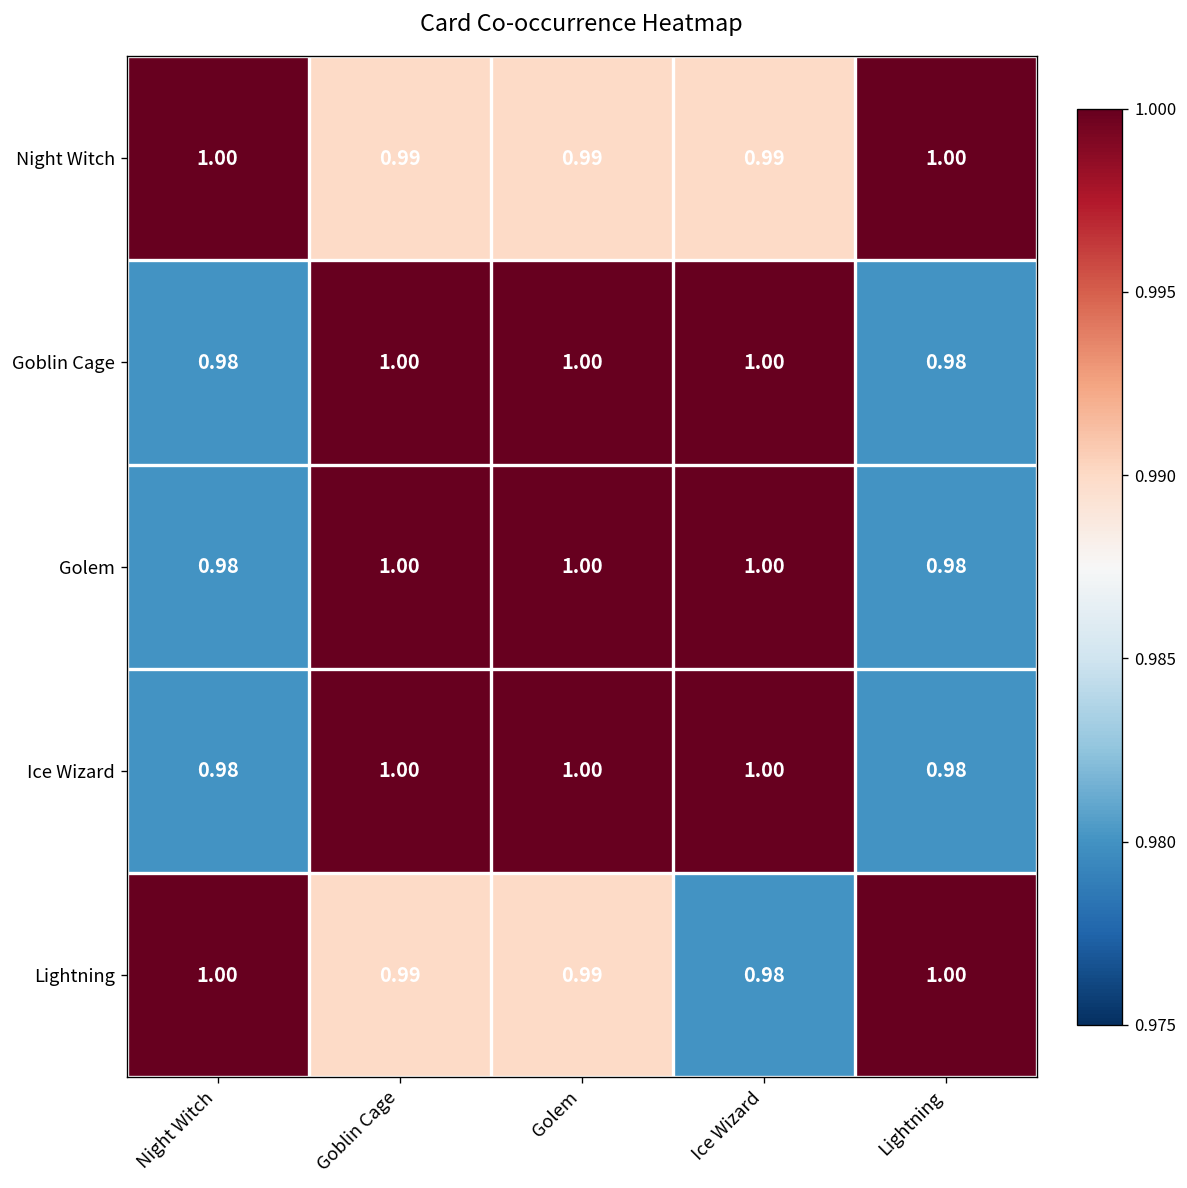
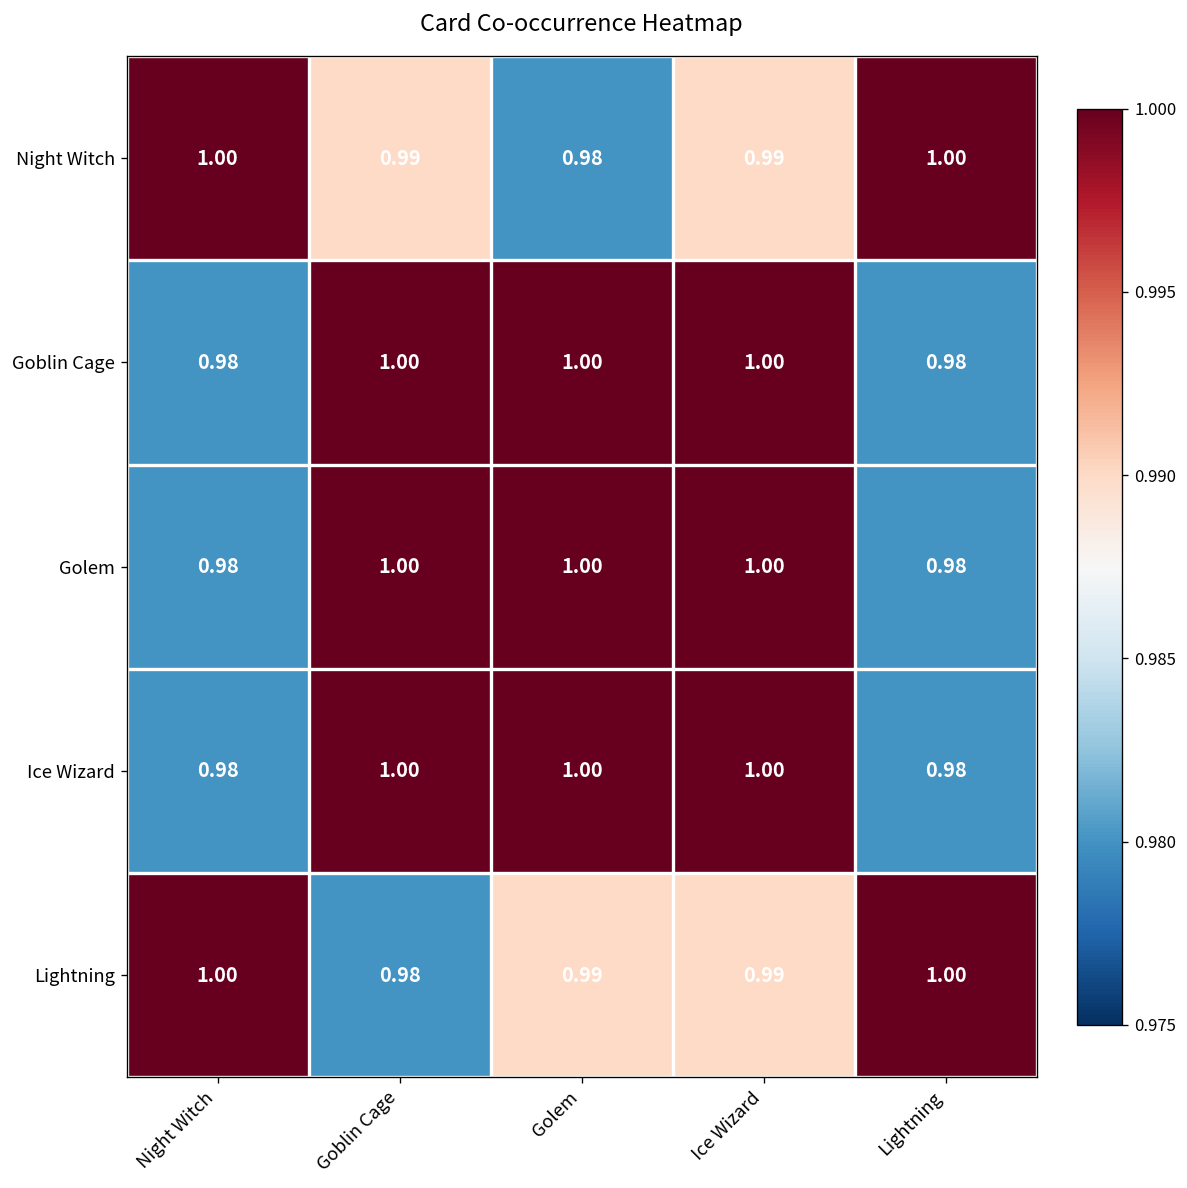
  {
    "Night Witch": {
      "Night Witch": 1.00,
      "Goblin Cage": 0.99,
-     "Golem": 0.99,
+     "Golem": 0.98,
      "Ice Wizard": 0.99,
      "Lightning": 1.00
    },
    "Goblin Cage": {
      "Night Witch": 0.98,
      "Goblin Cage": 1.00,
      "Golem": 1.00,
      "Ice Wizard": 1.00,
      "Lightning": 0.98
    },
    "Golem": {
      "Night Witch": 0.98,
      "Goblin Cage": 1.00,
      "Golem": 1.00,
      "Ice Wizard": 1.00,
      "Lightning": 0.98
    },
    "Ice Wizard": {
      "Night Witch": 0.98,
      "Goblin Cage": 1.00,
      "Golem": 1.00,
      "Ice Wizard": 1.00,
      "Lightning": 0.98
    },
    "Lightning": {
      "Night Witch": 1.00,
-     "Goblin Cage": 0.99,
+     "Goblin Cage": 0.98,
      "Golem": 0.99,
-     "Ice Wizard": 0.98,
+     "Ice Wizard": 0.99,
      "Lightning": 1.00
    }
  }
